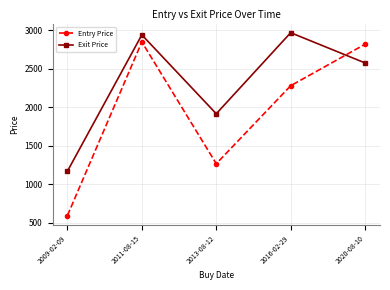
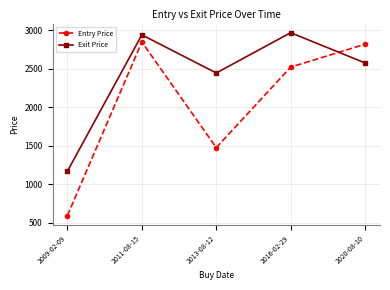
  {
    "Entry Price": {
      "2009-02-09": 600,
      "2011-08-15": 2800,
-     "2013-08-12": 1300,
-     "2016-02-29": 2300,
+     "2013-08-12": 1500,
+     "2016-02-29": 2500,
      "2020-08-10": 2800
    },
    "Exit Price": {
      "2009-02-09": 1200,
      "2011-08-15": 2900,
-     "2013-08-12": 1900,
+     "2013-08-12": 2400,
      "2016-02-29": 3000,
      "2020-08-10": 2600
    }
  }
